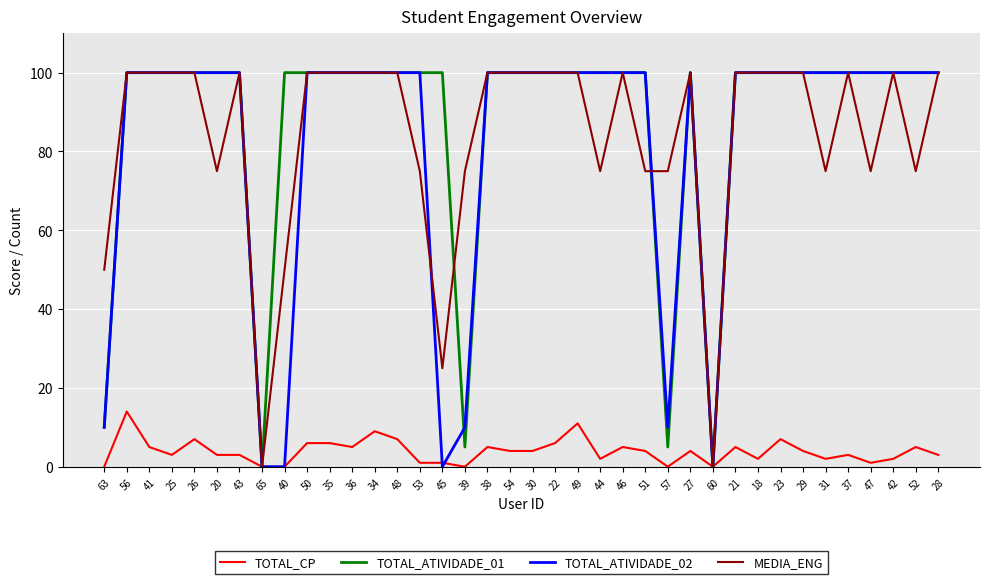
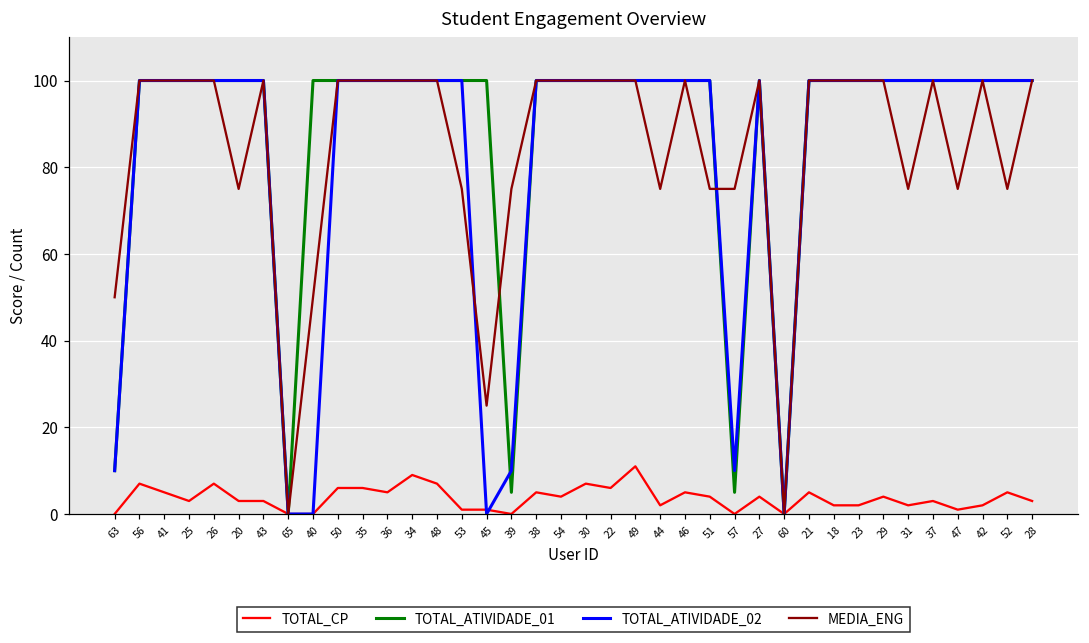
  {
    "TOTAL_CP": {
      "63": 0,
-     "56": 14,
+     "56": 7,
      "41": 5,
      "25": 3,
      "26": 7,
      "20": 3,
      "43": 3,
      "50": 6,
      "35": 6,
      "36": 5,
      "34": 9,
      "48": 7,
      "53": 1,
      "45": 1,
      "39": 0,
      "38": 5,
      "54": 4,
-     "30": 4,
+     "30": 7,
      "22": 6,
      "49": 11,
      "44": 2,
      "46": 5,
      "51": 4,
      "57": 0,
      "27": 4,
      "21": 5,
      "18": 2,
-     "23": 7,
+     "23": 2,
      "29": 4,
      "31": 2,
      "37": 3,
      "47": 1,
      "42": 2,
      "52": 5,
      "28": 3
    },
    "TOTAL_ATIVIDADE_01": {
      "40": 100,
      "45": 100,
      "39": 5,
      "57": 5
    },
    "TOTAL_ATIVIDADE_02": {
      "45": 0,
      "39": 10,
      "57": 10
    },
    "MEDIA_ENG": {
      "63": 50,
      "20": 75,
      "40": 50,
      "53": 75,
      "45": 25,
      "39": 75,
      "44": 75,
      "51": 75,
      "57": 75,
      "31": 75,
      "47": 75,
      "52": 75
    }
  }
